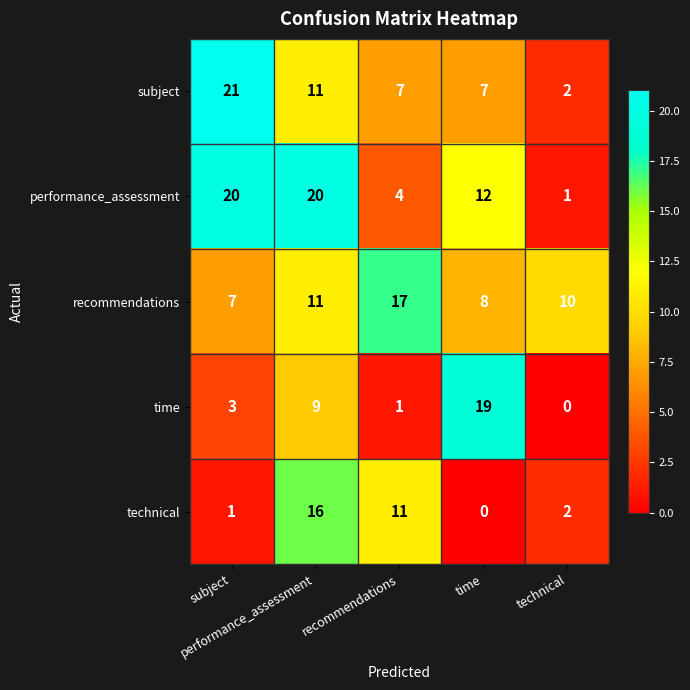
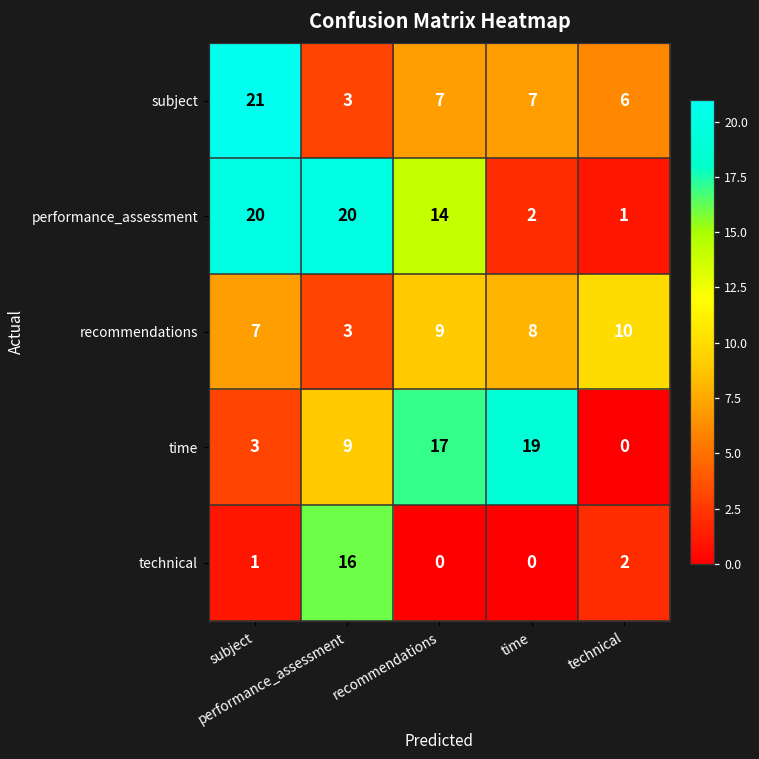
  {
    "subject": {
      "subject": 21,
-     "performance_assessment": 11,
+     "performance_assessment": 3,
      "recommendations": 7,
      "time": 7,
-     "technical": 2
+     "technical": 6
    },
    "performance_assessment": {
      "subject": 20,
      "performance_assessment": 20,
-     "recommendations": 4,
-     "time": 12,
+     "recommendations": 14,
+     "time": 2,
      "technical": 1
    },
    "recommendations": {
      "subject": 7,
-     "performance_assessment": 11,
-     "recommendations": 17,
+     "performance_assessment": 3,
+     "recommendations": 9,
      "time": 8,
      "technical": 10
    },
    "time": {
      "subject": 3,
      "performance_assessment": 9,
-     "recommendations": 1,
+     "recommendations": 17,
      "time": 19,
      "technical": 0
    },
    "technical": {
      "subject": 1,
      "performance_assessment": 16,
-     "recommendations": 11,
+     "recommendations": 0,
      "time": 0,
      "technical": 2
    }
  }
